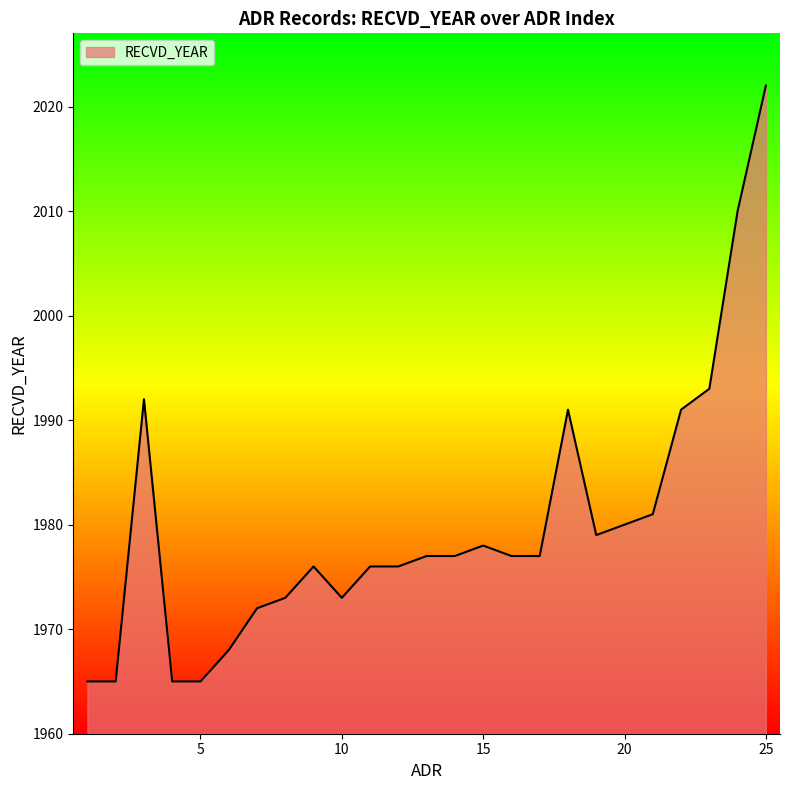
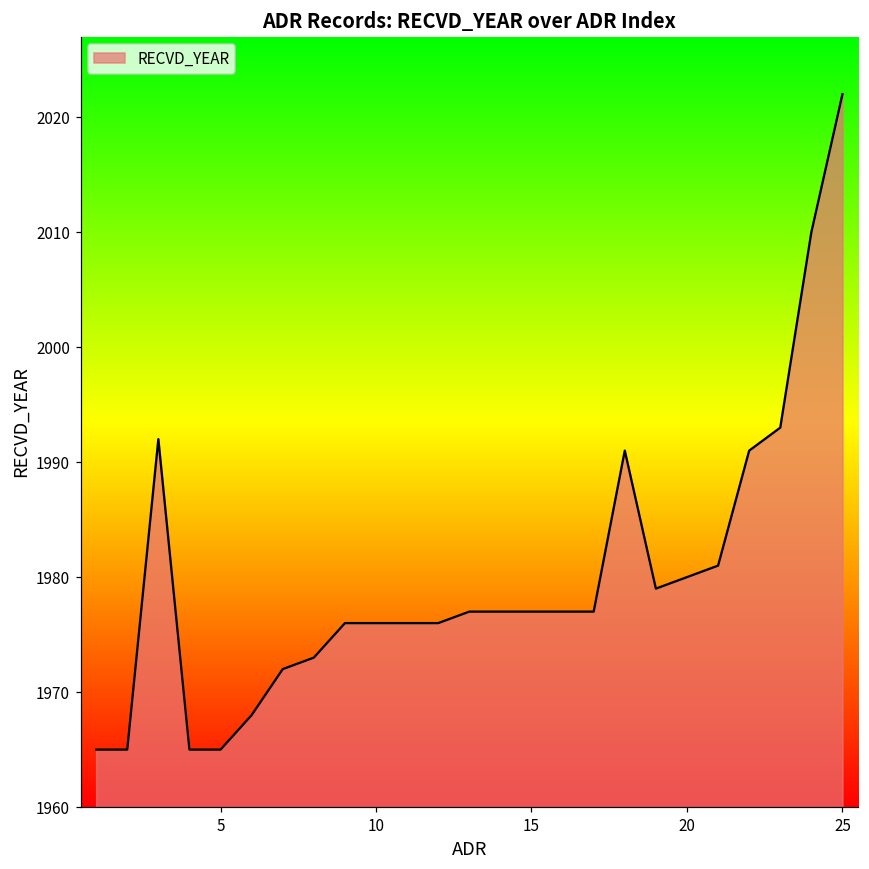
  {
    "5": 1965,
-   "10": 1973,
-   "15": 1978,
+   "10": 1976,
+   "15": 1977,
    "20": 1980,
    "25": 2022
  }
